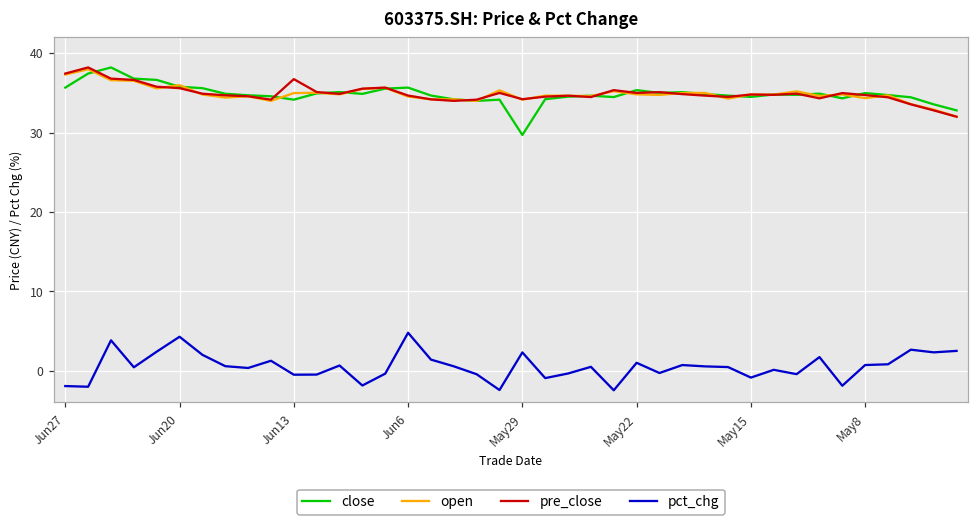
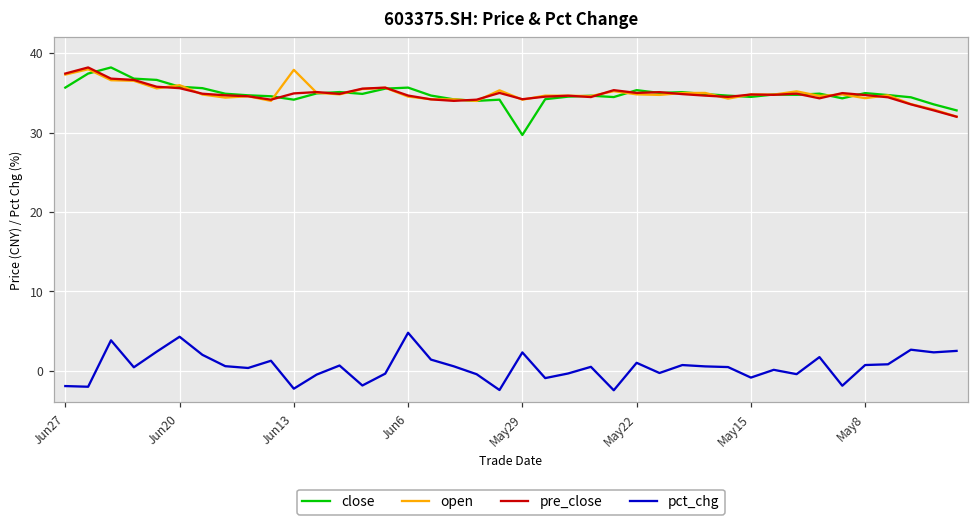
  {
    "close": {
      "Jun27": 36,
      "Jun13": 34,
      "Jun6": 36,
      "May29": 30
    },
    "open": {
-     "Jun13": 35,
+     "Jun13": 38,
      "May8": 34
    },
    "pre_close": {
-     "Jun13": 37
+     "Jun13": 35
    },
    "pct_chg": {
      "Jun27": -2,
      "Jun20": 4,
-     "Jun13": -1,
+     "Jun13": -2,
      "Jun6": 5,
      "May29": 2,
      "May22": 1,
      "May15": -1,
      "May8": 1
    }
  }
